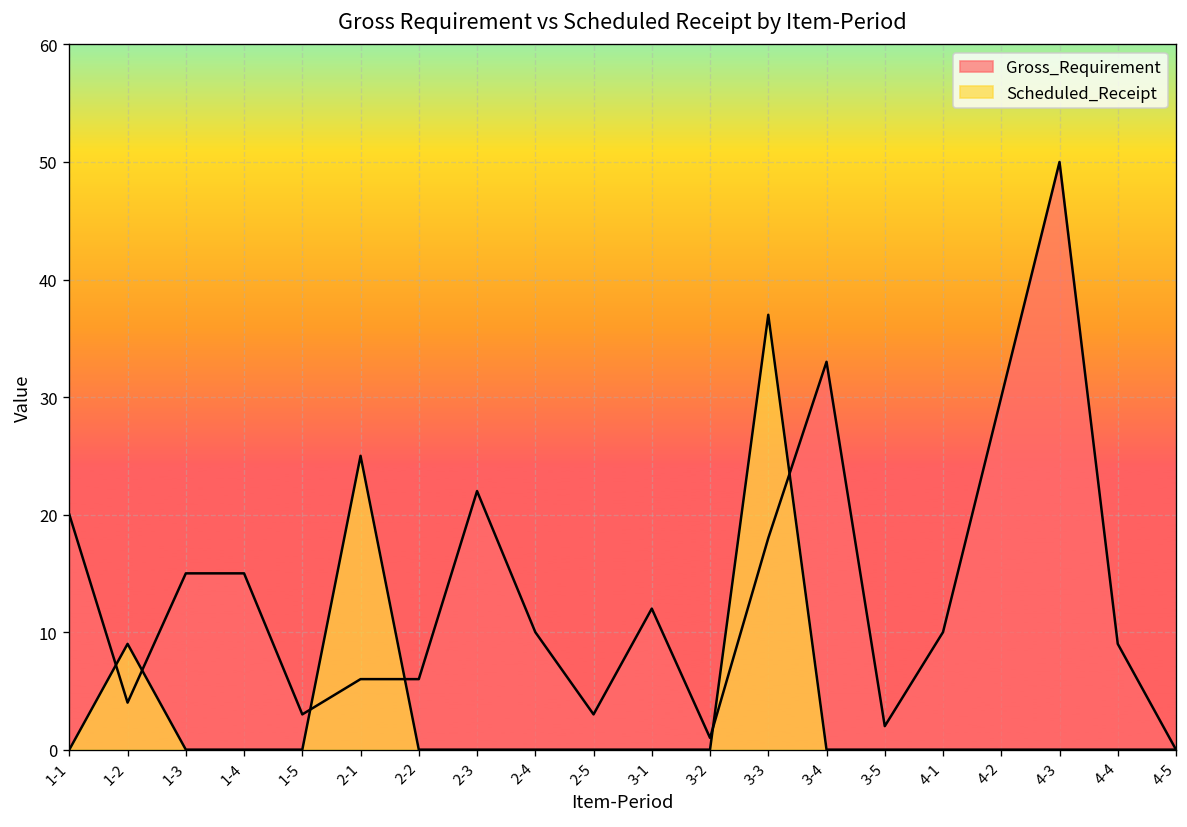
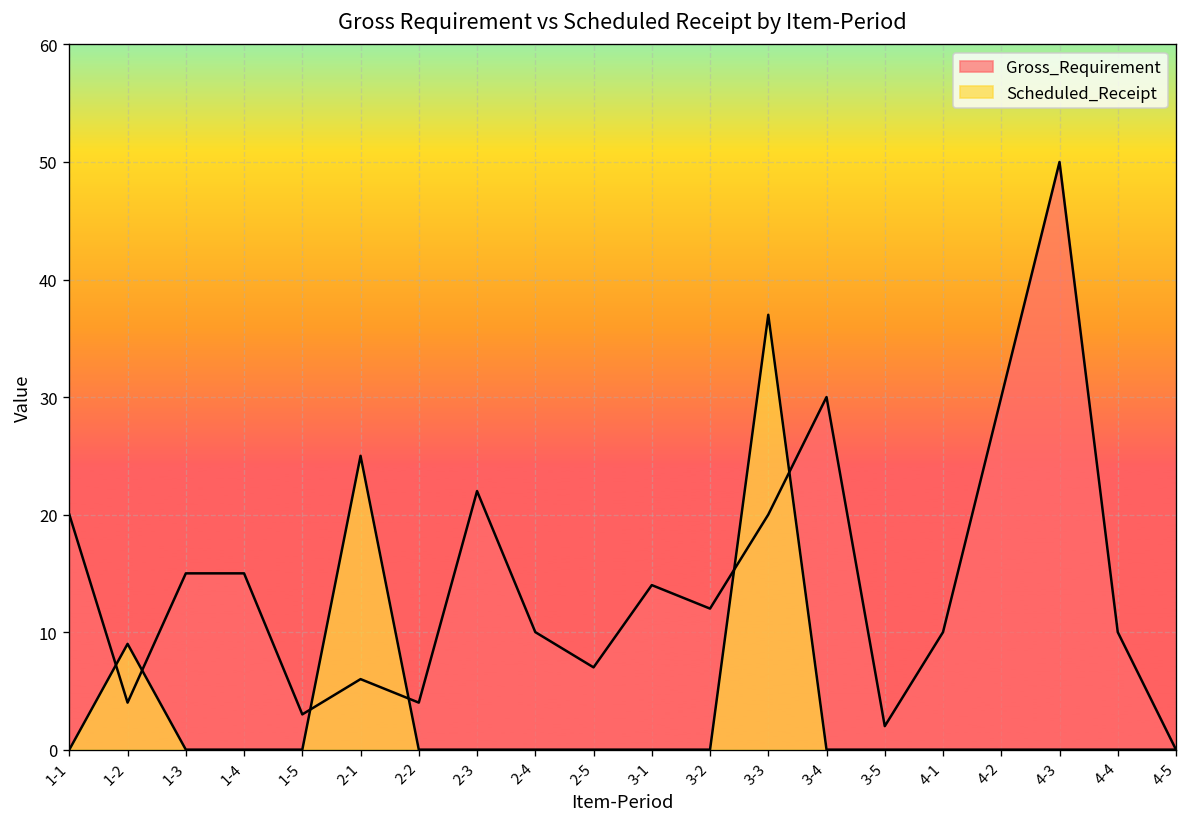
  {
    "Gross_Requirement": {
      "1-1": 20,
      "1-2": 4,
      "1-3": 15,
      "1-4": 15,
      "1-5": 3,
      "2-1": 6,
-     "2-2": 6,
+     "2-2": 4,
      "2-3": 22,
      "2-4": 10,
-     "2-5": 3,
-     "3-1": 12,
-     "3-2": 1,
-     "3-3": 18,
-     "3-4": 33,
+     "2-5": 7,
+     "3-1": 14,
+     "3-2": 12,
+     "3-3": 20,
+     "3-4": 30,
      "3-5": 2,
      "4-1": 10,
      "4-2": 30,
      "4-3": 50,
-     "4-4": 9
+     "4-4": 10
    },
    "Scheduled_Receipt": {
      "1-1": 0,
      "1-2": 9,
      "1-3": 0,
      "1-4": 0,
      "1-5": 0,
      "2-1": 25,
      "2-2": 0,
      "2-3": 0,
      "2-4": 0,
      "2-5": 0,
      "3-1": 0,
      "3-2": 0,
      "3-3": 37,
      "3-4": 0,
      "3-5": 0,
      "4-1": 0,
      "4-2": 0,
      "4-3": 0,
      "4-4": 0
    }
  }
